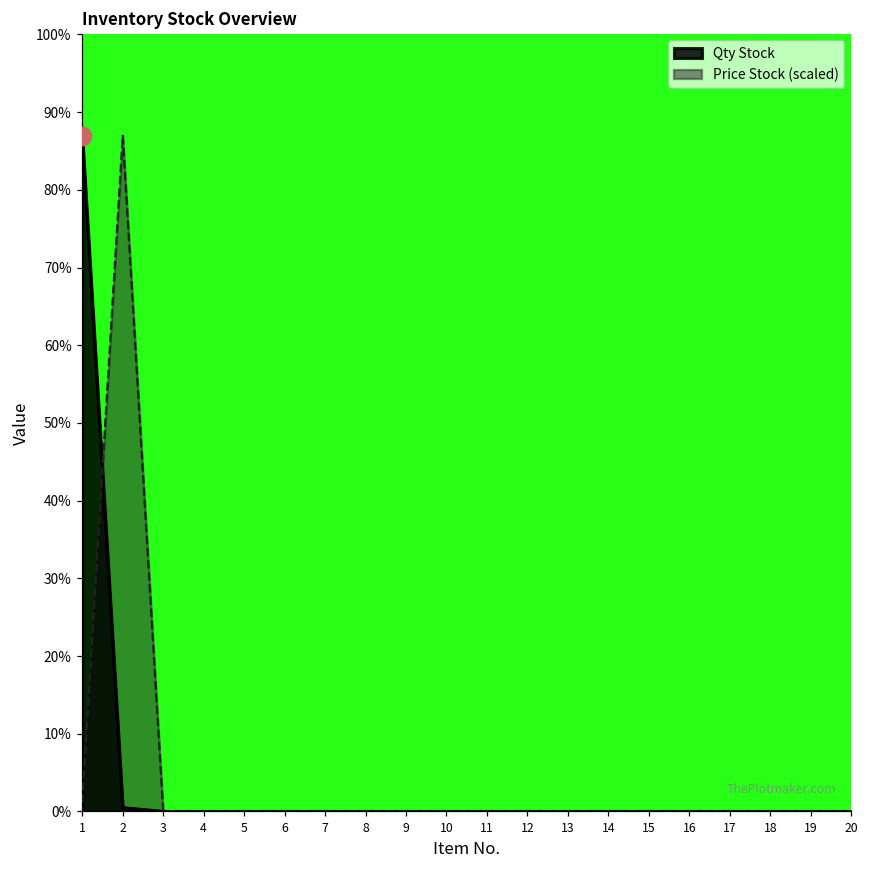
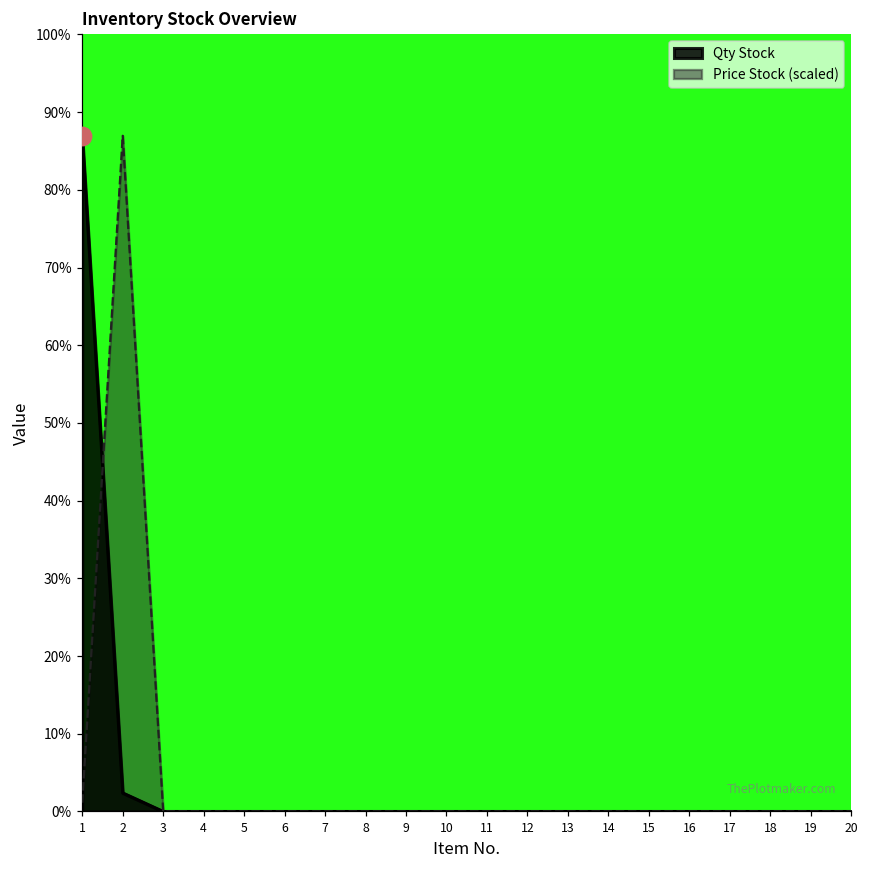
  {
    "Qty Stock": {
-     "2": "0%"
+     "2": "2%"
    },
    "Price Stock (scaled)": {
      "1": "1%",
      "2": "87%"
    }
  }
